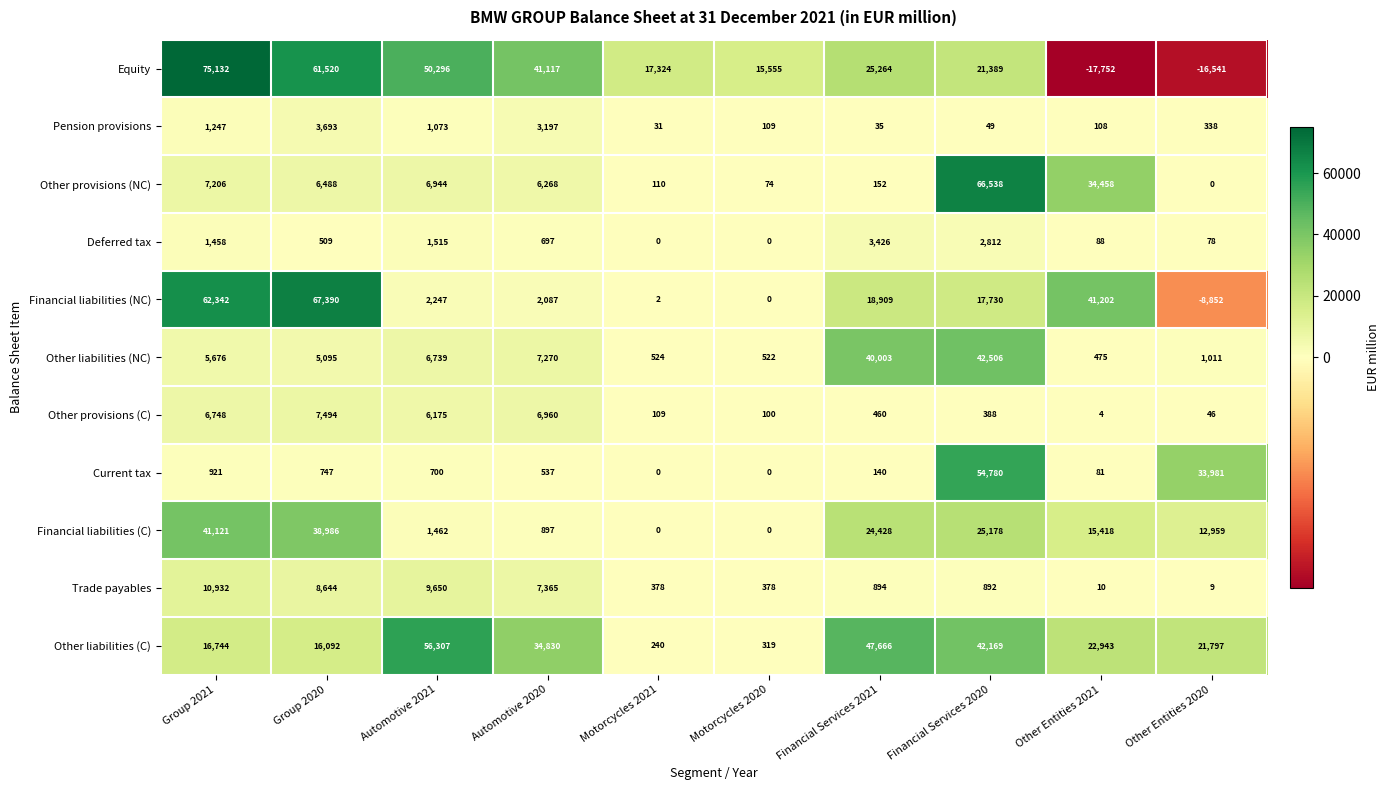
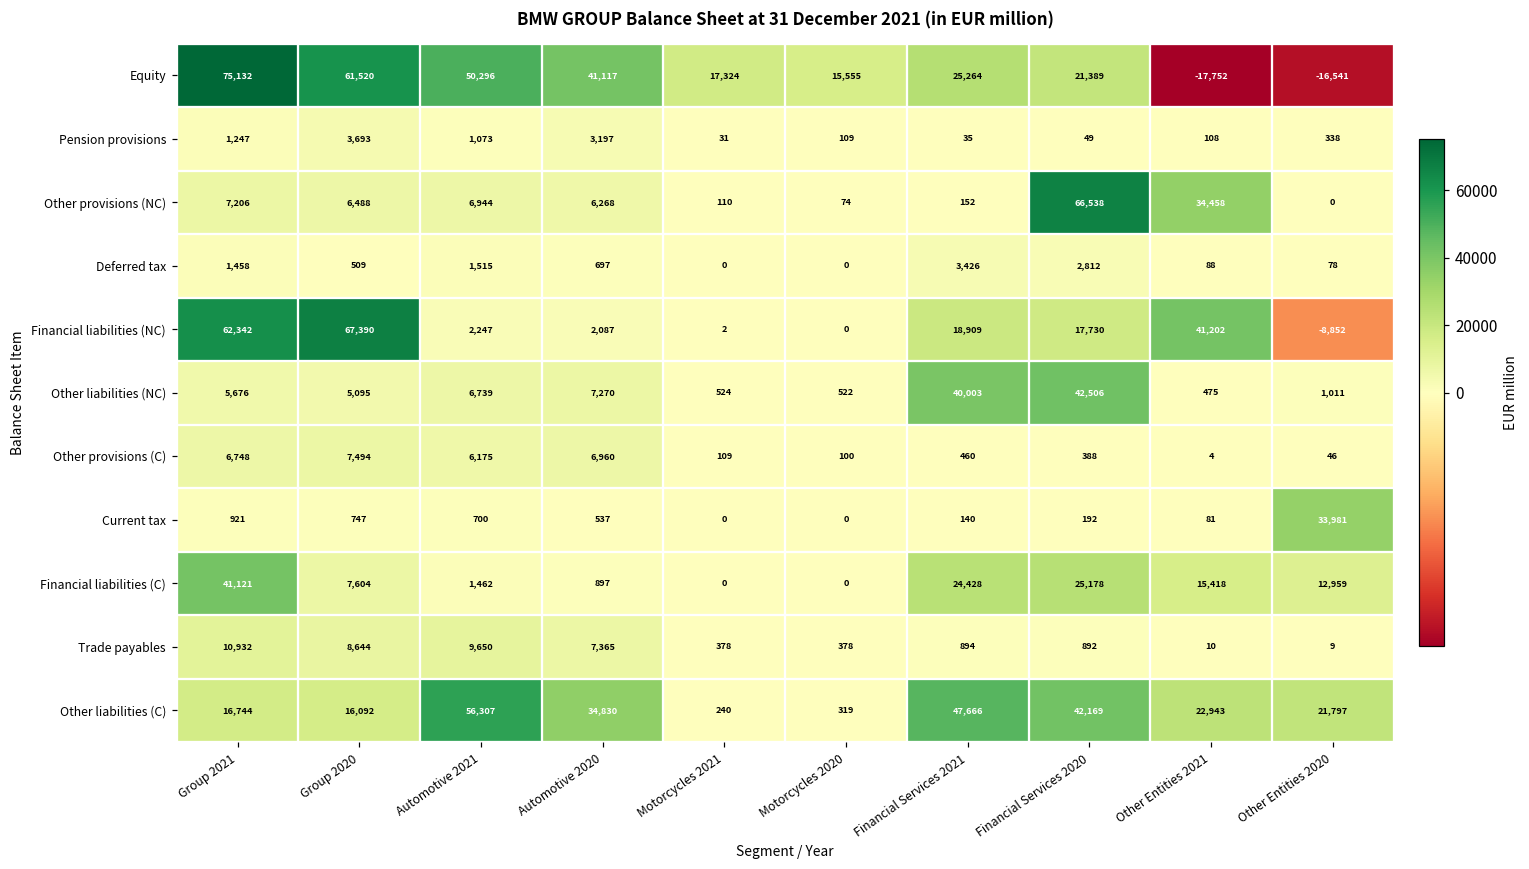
  {
    "Equity": {
      "Group 2021": "75,132",
      "Group 2020": "61,520",
      "Automotive 2021": "50,296",
      "Automotive 2020": "41,117",
      "Motorcycles 2021": "17,324",
      "Motorcycles 2020": "15,555",
      "Financial Services 2021": "25,264",
      "Financial Services 2020": "21,389",
      "Other Entities 2021": "-17,752",
      "Other Entities 2020": "-16,541"
    },
    "Pension provisions": {
      "Group 2021": "1,247",
      "Group 2020": "3,693",
      "Automotive 2021": "1,073",
      "Automotive 2020": "3,197",
      "Motorcycles 2021": "31",
      "Motorcycles 2020": "109",
      "Financial Services 2021": "35",
      "Financial Services 2020": "49",
      "Other Entities 2021": "108",
      "Other Entities 2020": "338"
    },
    "Other provisions (NC)": {
      "Group 2021": "7,206",
      "Group 2020": "6,488",
      "Automotive 2021": "6,944",
      "Automotive 2020": "6,268",
      "Motorcycles 2021": "110",
      "Motorcycles 2020": "74",
      "Financial Services 2021": "152",
      "Financial Services 2020": "66,538",
      "Other Entities 2021": "34,458",
      "Other Entities 2020": "0"
    },
    "Deferred tax": {
      "Group 2021": "1,458",
      "Group 2020": "509",
      "Automotive 2021": "1,515",
      "Automotive 2020": "697",
      "Motorcycles 2021": "0",
      "Motorcycles 2020": "0",
      "Financial Services 2021": "3,426",
      "Financial Services 2020": "2,812",
      "Other Entities 2021": "88",
      "Other Entities 2020": "78"
    },
    "Financial liabilities (NC)": {
      "Group 2021": "62,342",
      "Group 2020": "67,390",
      "Automotive 2021": "2,247",
      "Automotive 2020": "2,087",
      "Motorcycles 2021": "2",
      "Motorcycles 2020": "0",
      "Financial Services 2021": "18,909",
      "Financial Services 2020": "17,730",
      "Other Entities 2021": "41,202",
      "Other Entities 2020": "-8,852"
    },
    "Other liabilities (NC)": {
      "Group 2021": "5,676",
      "Group 2020": "5,095",
      "Automotive 2021": "6,739",
      "Automotive 2020": "7,270",
      "Motorcycles 2021": "524",
      "Motorcycles 2020": "522",
      "Financial Services 2021": "40,003",
      "Financial Services 2020": "42,506",
      "Other Entities 2021": "475",
      "Other Entities 2020": "1,011"
    },
    "Other provisions (C)": {
      "Group 2021": "6,748",
      "Group 2020": "7,494",
      "Automotive 2021": "6,175",
      "Automotive 2020": "6,960",
      "Motorcycles 2021": "109",
      "Motorcycles 2020": "100",
      "Financial Services 2021": "460",
      "Financial Services 2020": "388",
      "Other Entities 2021": "4",
      "Other Entities 2020": "46"
    },
    "Current tax": {
      "Group 2021": "921",
      "Group 2020": "747",
      "Automotive 2021": "700",
      "Automotive 2020": "537",
      "Motorcycles 2021": "0",
      "Motorcycles 2020": "0",
      "Financial Services 2021": "140",
-     "Financial Services 2020": "54,780",
+     "Financial Services 2020": "192",
      "Other Entities 2021": "81",
      "Other Entities 2020": "33,981"
    },
    "Financial liabilities (C)": {
      "Group 2021": "41,121",
-     "Group 2020": "38,986",
+     "Group 2020": "7,604",
      "Automotive 2021": "1,462",
      "Automotive 2020": "897",
      "Motorcycles 2021": "0",
      "Motorcycles 2020": "0",
      "Financial Services 2021": "24,428",
      "Financial Services 2020": "25,178",
      "Other Entities 2021": "15,418",
      "Other Entities 2020": "12,959"
    },
    "Trade payables": {
      "Group 2021": "10,932",
      "Group 2020": "8,644",
      "Automotive 2021": "9,650",
      "Automotive 2020": "7,365",
      "Motorcycles 2021": "378",
      "Motorcycles 2020": "378",
      "Financial Services 2021": "894",
      "Financial Services 2020": "892",
      "Other Entities 2021": "10",
      "Other Entities 2020": "9"
    },
    "Other liabilities (C)": {
      "Group 2021": "16,744",
      "Group 2020": "16,092",
      "Automotive 2021": "56,307",
      "Automotive 2020": "34,830",
      "Motorcycles 2021": "240",
      "Motorcycles 2020": "319",
      "Financial Services 2021": "47,666",
      "Financial Services 2020": "42,169",
      "Other Entities 2021": "22,943",
      "Other Entities 2020": "21,797"
    }
  }
